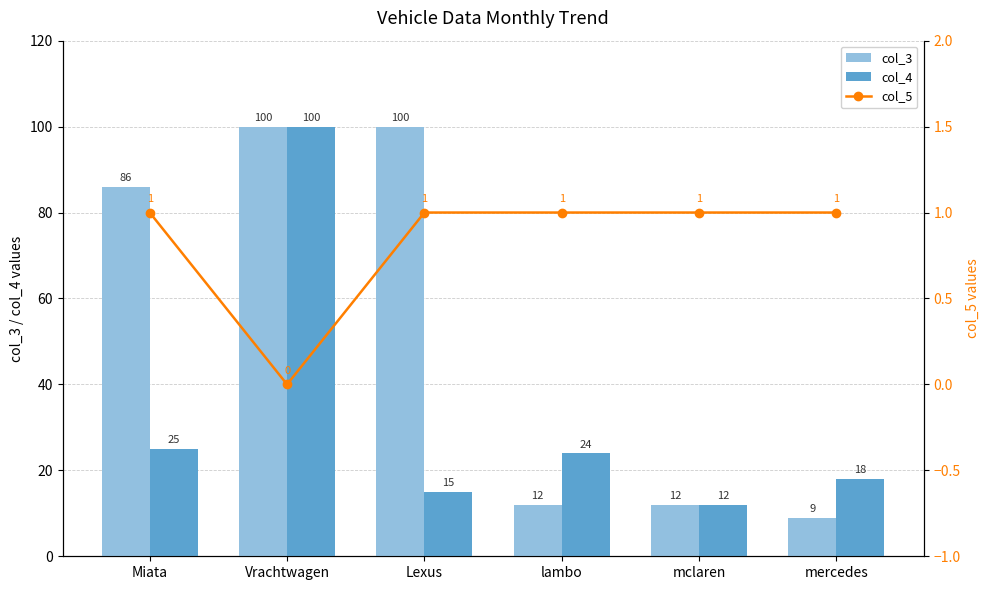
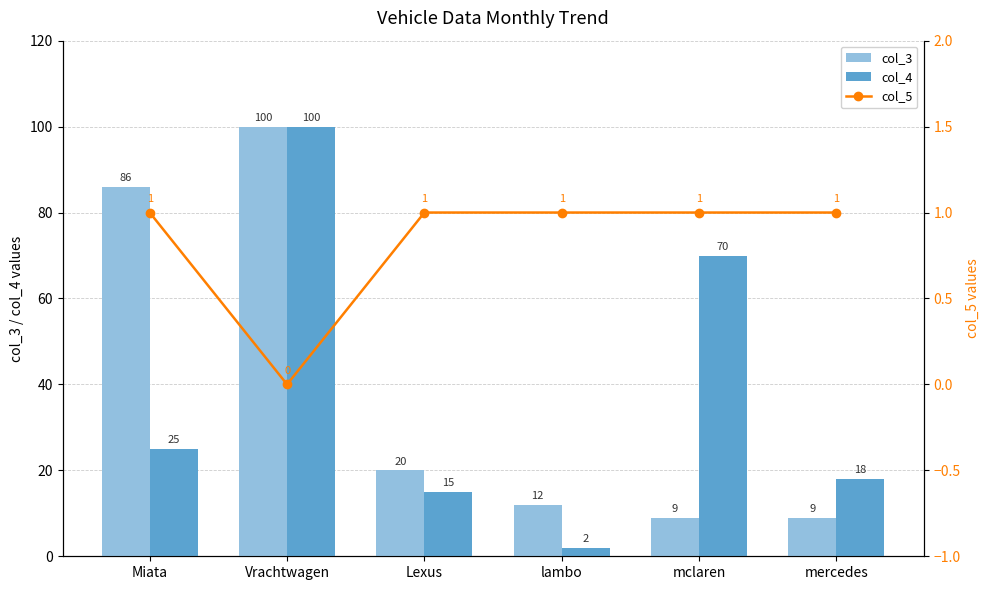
  {
    "col_3": {
      "Miata": 86,
      "Vrachtwagen": 100,
-     "Lexus": 100,
+     "Lexus": 20,
      "lambo": 12,
-     "mclaren": 12,
+     "mclaren": 9,
      "mercedes": 9
    },
    "col_4": {
      "Miata": 25,
      "Vrachtwagen": 100,
      "Lexus": 15,
-     "lambo": 24,
-     "mclaren": 12,
+     "lambo": 2,
+     "mclaren": 70,
      "mercedes": 18
    },
    "col_5": {
      "Miata": 1,
      "Vrachtwagen": 0,
      "Lexus": 1,
      "lambo": 1,
      "mclaren": 1,
      "mercedes": 1
    }
  }
